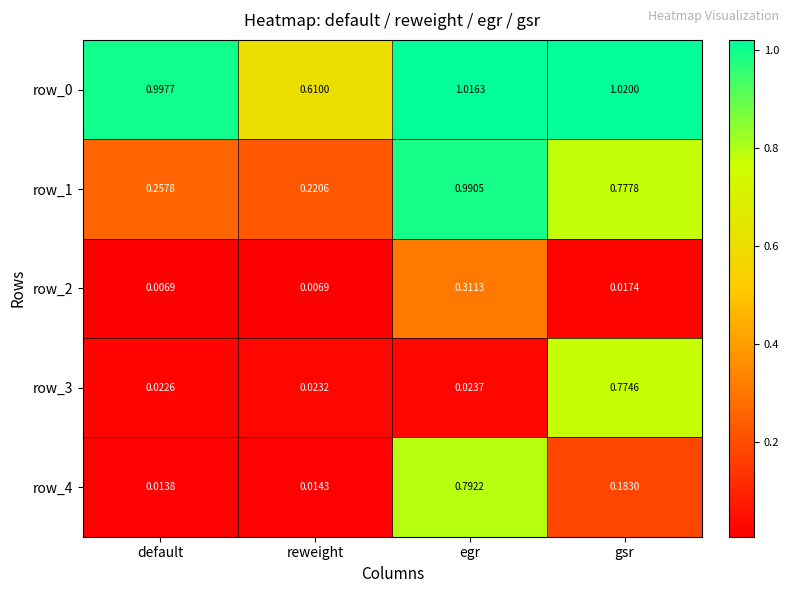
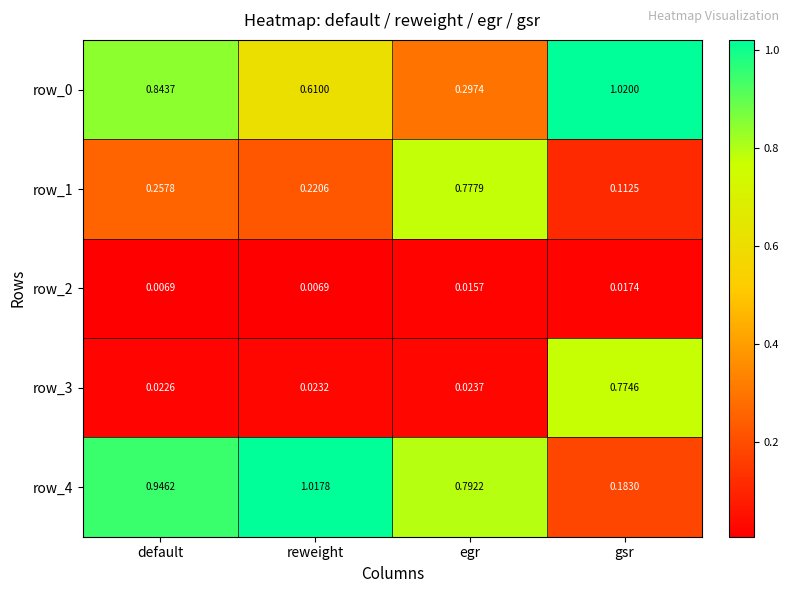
  {
    "row_0": {
-     "default": 0.9977,
+     "default": 0.8437,
      "reweight": 0.6100,
-     "egr": 1.0163,
+     "egr": 0.2974,
      "gsr": 1.0200
    },
    "row_1": {
      "default": 0.2578,
      "reweight": 0.2206,
-     "egr": 0.9905,
-     "gsr": 0.7778
+     "egr": 0.7779,
+     "gsr": 0.1125
    },
    "row_2": {
      "default": 0.0069,
      "reweight": 0.0069,
-     "egr": 0.3113,
+     "egr": 0.0157,
      "gsr": 0.0174
    },
    "row_3": {
      "default": 0.0226,
      "reweight": 0.0232,
      "egr": 0.0237,
      "gsr": 0.7746
    },
    "row_4": {
-     "default": 0.0138,
-     "reweight": 0.0143,
+     "default": 0.9462,
+     "reweight": 1.0178,
      "egr": 0.7922,
      "gsr": 0.1830
    }
  }
